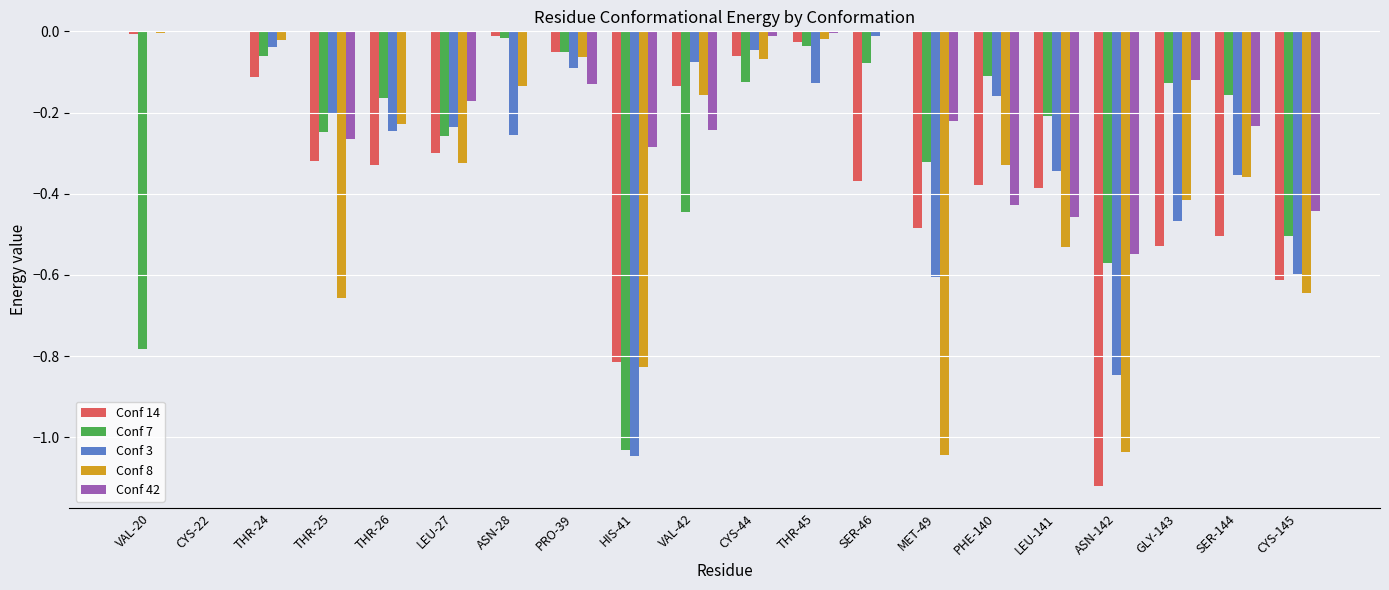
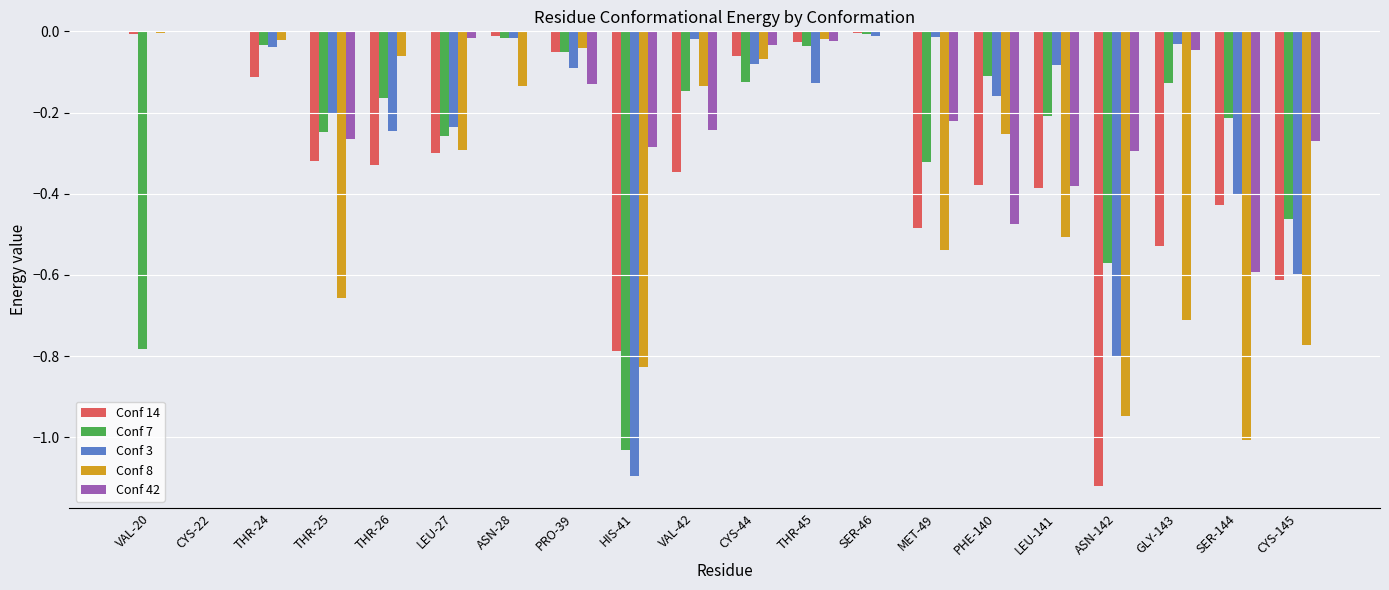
  {
    "Conf 14": {
      "VAL-20": -0.01,
      "CYS-22": 0.00,
      "THR-24": -0.11,
      "THR-25": -0.32,
      "THR-26": -0.33,
      "LEU-27": -0.30,
      "ASN-28": -0.01,
      "PRO-39": -0.05,
-     "HIS-41": -0.81,
-     "VAL-42": -0.14,
+     "HIS-41": -0.79,
+     "VAL-42": -0.35,
      "CYS-44": -0.06,
      "THR-45": -0.03,
-     "SER-46": -0.37,
+     "SER-46": 0.00,
      "MET-49": -0.49,
      "PHE-140": -0.38,
      "LEU-141": -0.39,
      "ASN-142": -1.12,
      "GLY-143": -0.53,
-     "SER-144": -0.51,
+     "SER-144": -0.43,
      "CYS-145": -0.61
    },
    "Conf 7": {
      "VAL-20": -0.78,
      "CYS-22": 0.00,
-     "THR-24": -0.06,
+     "THR-24": -0.03,
      "THR-25": -0.25,
      "THR-26": -0.17,
      "LEU-27": -0.26,
      "ASN-28": -0.02,
      "PRO-39": -0.05,
      "HIS-41": -1.03,
-     "VAL-42": -0.44,
+     "VAL-42": -0.15,
      "CYS-44": -0.12,
      "THR-45": -0.04,
-     "SER-46": -0.08,
+     "SER-46": -0.01,
      "MET-49": -0.32,
      "PHE-140": -0.11,
      "LEU-141": -0.21,
      "ASN-142": -0.57,
      "GLY-143": -0.13,
-     "SER-144": -0.16,
-     "CYS-145": -0.50
+     "SER-144": -0.21,
+     "CYS-145": -0.46
    },
    "Conf 3": {
      "VAL-20": 0.00,
      "CYS-22": 0.00,
      "THR-24": -0.04,
      "THR-25": -0.20,
      "THR-26": -0.25,
      "LEU-27": -0.24,
-     "ASN-28": -0.26,
+     "ASN-28": -0.02,
      "PRO-39": -0.09,
-     "HIS-41": -1.05,
-     "VAL-42": -0.08,
-     "CYS-44": -0.05,
+     "HIS-41": -1.09,
+     "VAL-42": -0.02,
+     "CYS-44": -0.08,
      "THR-45": -0.13,
      "SER-46": -0.01,
-     "MET-49": -0.60,
+     "MET-49": -0.01,
      "PHE-140": -0.16,
-     "LEU-141": -0.34,
-     "ASN-142": -0.85,
-     "GLY-143": -0.47,
-     "SER-144": -0.35,
+     "LEU-141": -0.08,
+     "ASN-142": -0.80,
+     "GLY-143": -0.03,
+     "SER-144": -0.40,
      "CYS-145": -0.60
    },
    "Conf 8": {
      "CYS-22": 0.00,
      "THR-24": -0.02,
      "THR-25": -0.66,
-     "THR-26": -0.23,
-     "LEU-27": -0.32,
+     "THR-26": -0.06,
+     "LEU-27": -0.29,
      "ASN-28": -0.13,
-     "PRO-39": -0.06,
+     "PRO-39": -0.04,
      "HIS-41": -0.83,
-     "VAL-42": -0.16,
+     "VAL-42": -0.14,
      "CYS-44": -0.07,
      "THR-45": -0.02,
      "SER-46": 0.00,
-     "MET-49": -1.04,
-     "PHE-140": -0.33,
-     "LEU-141": -0.53,
-     "ASN-142": -1.04,
-     "GLY-143": -0.42,
-     "SER-144": -0.36,
-     "CYS-145": -0.64
+     "MET-49": -0.54,
+     "PHE-140": -0.25,
+     "LEU-141": -0.51,
+     "ASN-142": -0.95,
+     "GLY-143": -0.71,
+     "SER-144": -1.01,
+     "CYS-145": -0.77
    },
    "Conf 42": {
      "VAL-20": 0.00,
      "CYS-22": 0.00,
      "THR-24": 0.00,
      "THR-25": -0.26,
      "THR-26": 0.00,
-     "LEU-27": -0.17,
+     "LEU-27": -0.02,
      "ASN-28": 0.00,
      "PRO-39": -0.13,
      "HIS-41": -0.28,
      "VAL-42": -0.24,
-     "CYS-44": -0.01,
-     "THR-45": 0.00,
+     "CYS-44": -0.03,
+     "THR-45": -0.02,
      "SER-46": 0.00,
      "MET-49": -0.22,
-     "PHE-140": -0.43,
-     "LEU-141": -0.46,
-     "ASN-142": -0.55,
-     "GLY-143": -0.12,
-     "SER-144": -0.23,
-     "CYS-145": -0.44
+     "PHE-140": -0.47,
+     "LEU-141": -0.38,
+     "ASN-142": -0.29,
+     "GLY-143": -0.05,
+     "SER-144": -0.59,
+     "CYS-145": -0.27
    }
  }
